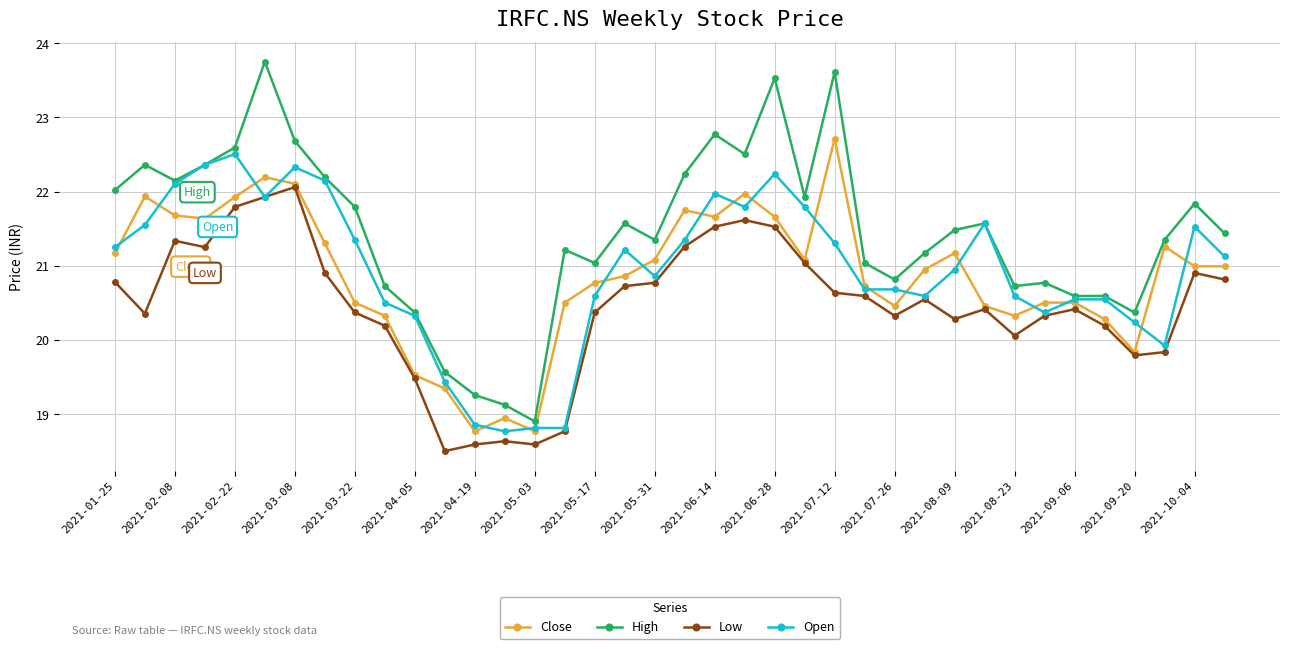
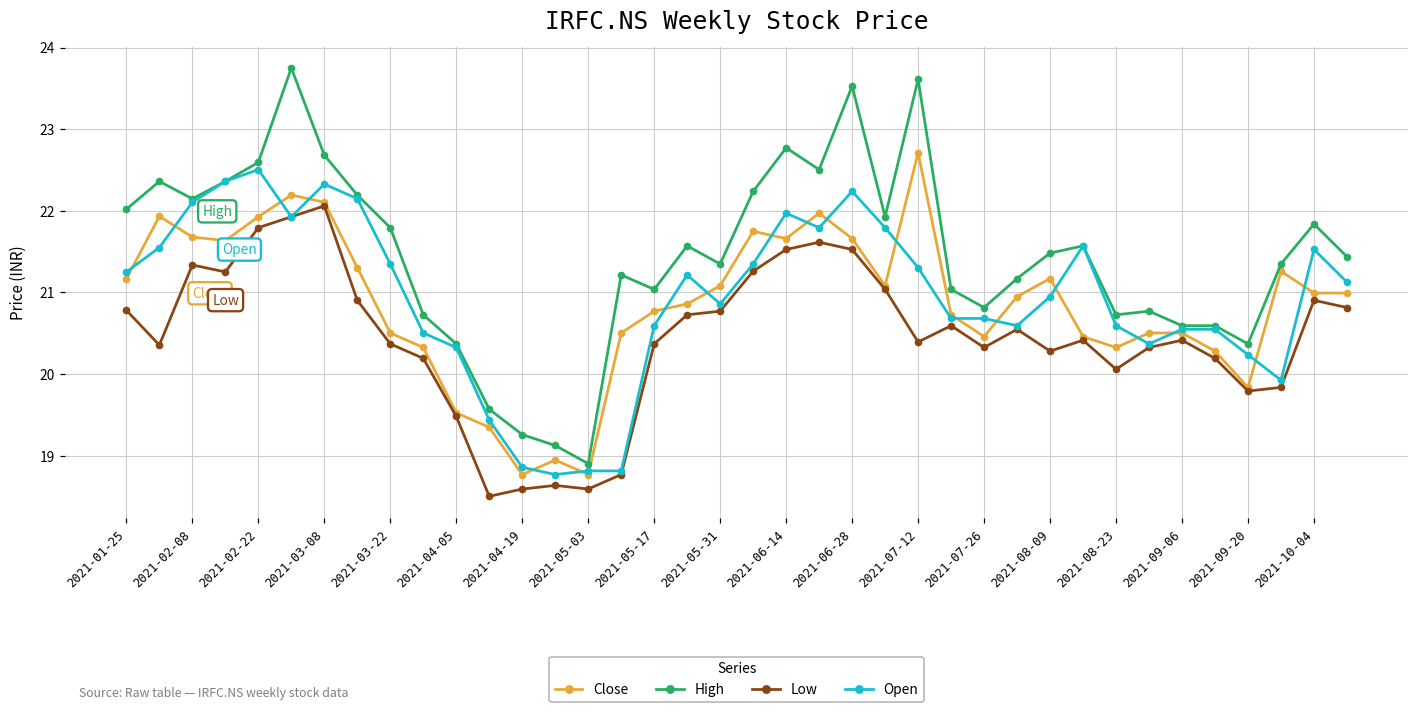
  {
    "Close": {
      "2021-01-25": 21.2,
      "2021-02-08": 21.7,
      "2021-02-22": 21.9,
      "2021-03-08": 22.1,
      "2021-03-22": 20.5,
      "2021-04-05": 19.5,
      "2021-04-19": 18.8,
      "2021-05-03": 18.8,
      "2021-05-17": 20.8,
      "2021-05-31": 21.1,
      "2021-06-14": 21.7,
      "2021-06-28": 21.7,
      "2021-07-12": 22.7,
      "2021-07-26": 20.5,
      "2021-08-09": 21.2,
      "2021-08-23": 20.3,
      "2021-09-06": 20.5,
      "2021-09-20": 19.8,
      "2021-10-04": 21.0
    },
    "High": {
      "2021-01-25": 22.0,
      "2021-02-08": 22.1,
      "2021-02-22": 22.6,
      "2021-03-08": 22.7,
      "2021-03-22": 21.8,
      "2021-04-05": 20.4,
      "2021-04-19": 19.3,
      "2021-05-03": 18.9,
      "2021-05-17": 21.0,
      "2021-05-31": 21.3,
      "2021-06-14": 22.8,
      "2021-06-28": 23.5,
      "2021-07-12": 23.6,
      "2021-07-26": 20.8,
      "2021-08-09": 21.5,
      "2021-08-23": 20.7,
      "2021-09-06": 20.6,
      "2021-09-20": 20.4,
      "2021-10-04": 21.8
    },
    "Low": {
      "2021-01-25": 20.8,
      "2021-02-08": 21.3,
      "2021-02-22": 21.8,
      "2021-03-08": 22.1,
      "2021-03-22": 20.4,
      "2021-04-05": 19.5,
      "2021-04-19": 18.6,
      "2021-05-03": 18.6,
      "2021-05-17": 20.4,
      "2021-05-31": 20.8,
      "2021-06-14": 21.5,
      "2021-06-28": 21.5,
-     "2021-07-12": 20.6,
+     "2021-07-12": 20.4,
      "2021-07-26": 20.3,
      "2021-08-09": 20.3,
      "2021-08-23": 20.1,
      "2021-09-06": 20.4,
      "2021-09-20": 19.8,
      "2021-10-04": 20.9
    },
    "Open": {
      "2021-01-25": 21.3,
      "2021-02-08": 22.1,
      "2021-02-22": 22.5,
      "2021-03-08": 22.3,
      "2021-03-22": 21.3,
      "2021-04-05": 20.3,
      "2021-04-19": 18.9,
      "2021-05-03": 18.8,
      "2021-05-17": 20.6,
      "2021-05-31": 20.9,
      "2021-06-14": 22.0,
      "2021-06-28": 22.2,
      "2021-07-12": 21.3,
      "2021-07-26": 20.7,
      "2021-08-09": 20.9,
      "2021-08-23": 20.6,
      "2021-09-06": 20.5,
      "2021-09-20": 20.2,
      "2021-10-04": 21.5
    }
  }
